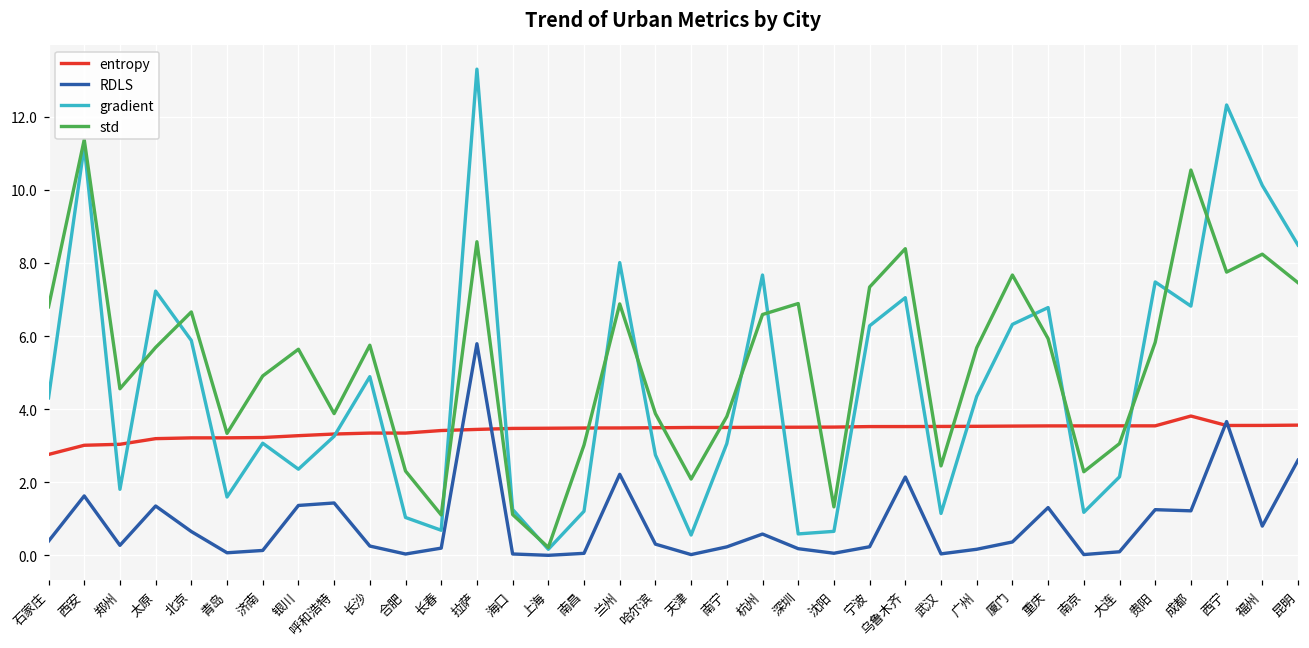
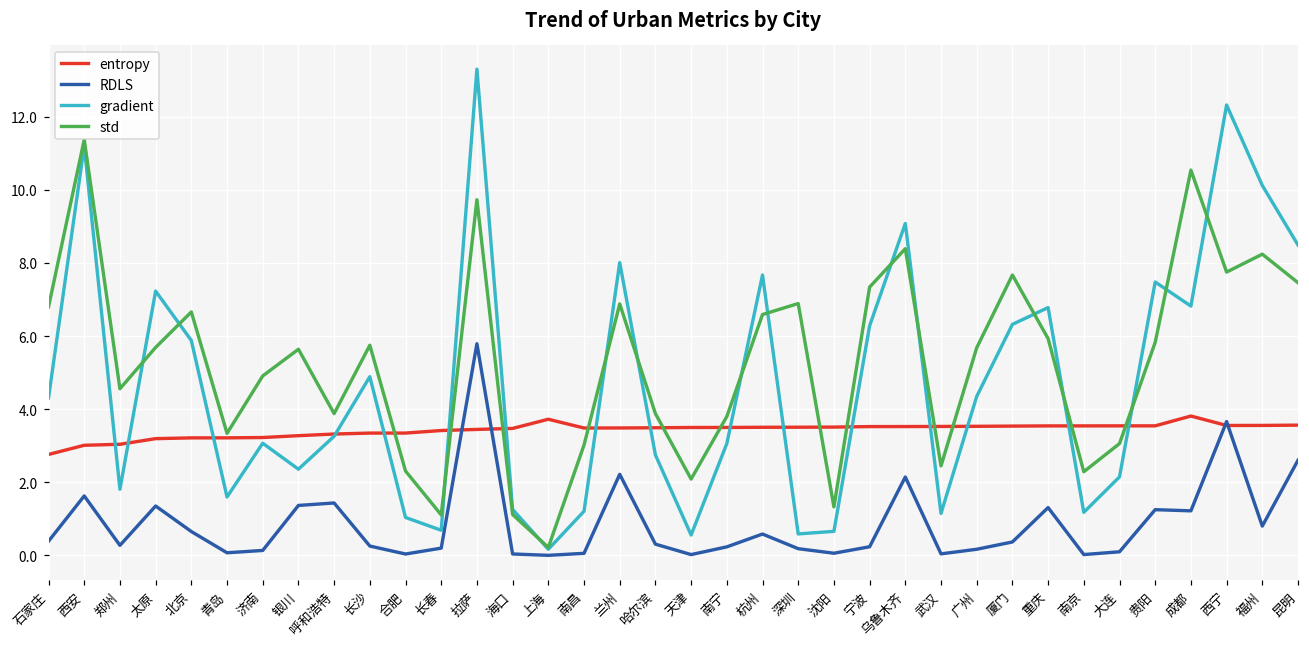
  {
    "entropy": {
      "石家庄": 2.8,
      "西安": 3.0,
      "郑州": 3.0,
      "太原": 3.2,
      "北京": 3.2,
      "青岛": 3.2,
      "济南": 3.2,
      "银川": 3.3,
      "长沙": 3.3,
      "合肥": 3.3,
      "长春": 3.4,
      "拉萨": 3.4,
      "海口": 3.5,
-     "上海": 3.5,
+     "上海": 3.7,
      "南昌": 3.5,
      "兰州": 3.5,
      "哈尔滨": 3.5,
      "天津": 3.5,
      "南宁": 3.5,
      "杭州": 3.5,
      "深圳": 3.5,
      "沈阳": 3.5,
      "宁波": 3.5,
      "乌鲁木齐": 3.5,
      "武汉": 3.5,
      "广州": 3.5,
      "厦门": 3.5,
      "重庆": 3.5,
      "南京": 3.5,
      "大连": 3.5,
      "贵阳": 3.5,
      "成都": 3.8,
      "西宁": 3.6,
      "福州": 3.6,
      "昆明": 3.6
    },
    "RDLS": {
      "石家庄": 0.4,
      "西安": 1.6,
      "郑州": 0.3,
      "太原": 1.4,
      "北京": 0.7,
      "青岛": 0.1,
      "济南": 0.1,
      "银川": 1.4,
      "呼和浩特": 1.4,
      "长沙": 0.3,
      "合肥": 0.0,
      "长春": 0.2,
      "拉萨": 5.8,
      "海口": 0.0,
      "上海": 0.0,
      "南昌": 0.1,
      "兰州": 2.2,
      "哈尔滨": 0.3,
      "天津": 0.0,
      "南宁": 0.2,
      "杭州": 0.6,
      "深圳": 0.2,
      "沈阳": 0.1,
      "宁波": 0.2,
      "乌鲁木齐": 2.1,
      "武汉": 0.0,
      "广州": 0.2,
      "厦门": 0.4,
      "重庆": 1.3,
      "南京": 0.0,
      "大连": 0.1,
      "贵阳": 1.3,
      "成都": 1.2,
      "西宁": 3.7,
      "福州": 0.8,
      "昆明": 2.6
    },
    "gradient": {
      "石家庄": 4.3,
      "西安": 11.2,
      "郑州": 1.8,
      "太原": 7.2,
      "北京": 5.9,
      "青岛": 1.6,
      "济南": 3.1,
      "银川": 2.4,
      "长沙": 4.9,
      "合肥": 1.0,
      "长春": 0.7,
      "拉萨": 13.3,
      "海口": 1.3,
      "南昌": 1.2,
      "兰州": 8.0,
      "哈尔滨": 2.8,
      "天津": 0.6,
      "南宁": 3.1,
      "杭州": 7.7,
      "深圳": 0.6,
      "沈阳": 0.7,
      "宁波": 6.3,
-     "乌鲁木齐": 7.1,
+     "乌鲁木齐": 9.1,
      "武汉": 1.2,
      "广州": 4.4,
      "厦门": 6.3,
      "重庆": 6.8,
      "南京": 1.2,
      "大连": 2.2,
      "贵阳": 7.5,
      "成都": 6.8,
      "西宁": 12.3,
      "福州": 10.1,
      "昆明": 8.5
    },
    "std": {
      "石家庄": 6.8,
      "郑州": 4.6,
      "太原": 5.7,
      "北京": 6.7,
      "青岛": 3.3,
      "济南": 4.9,
      "银川": 5.6,
      "呼和浩特": 3.9,
      "长沙": 5.8,
      "合肥": 2.3,
      "长春": 1.1,
-     "拉萨": 8.6,
+     "拉萨": 9.7,
      "海口": 1.1,
      "南昌": 3.0,
      "兰州": 6.9,
      "哈尔滨": 3.9,
      "天津": 2.1,
      "南宁": 3.8,
      "杭州": 6.6,
      "深圳": 6.9,
      "沈阳": 1.3,
      "宁波": 7.3,
      "乌鲁木齐": 8.4,
      "武汉": 2.5,
      "广州": 5.7,
      "厦门": 7.7,
      "重庆": 5.9,
      "南京": 2.3,
      "大连": 3.1,
      "贵阳": 5.8,
      "成都": 10.5,
      "西宁": 7.8,
      "福州": 8.2,
      "昆明": 7.5
    }
  }
